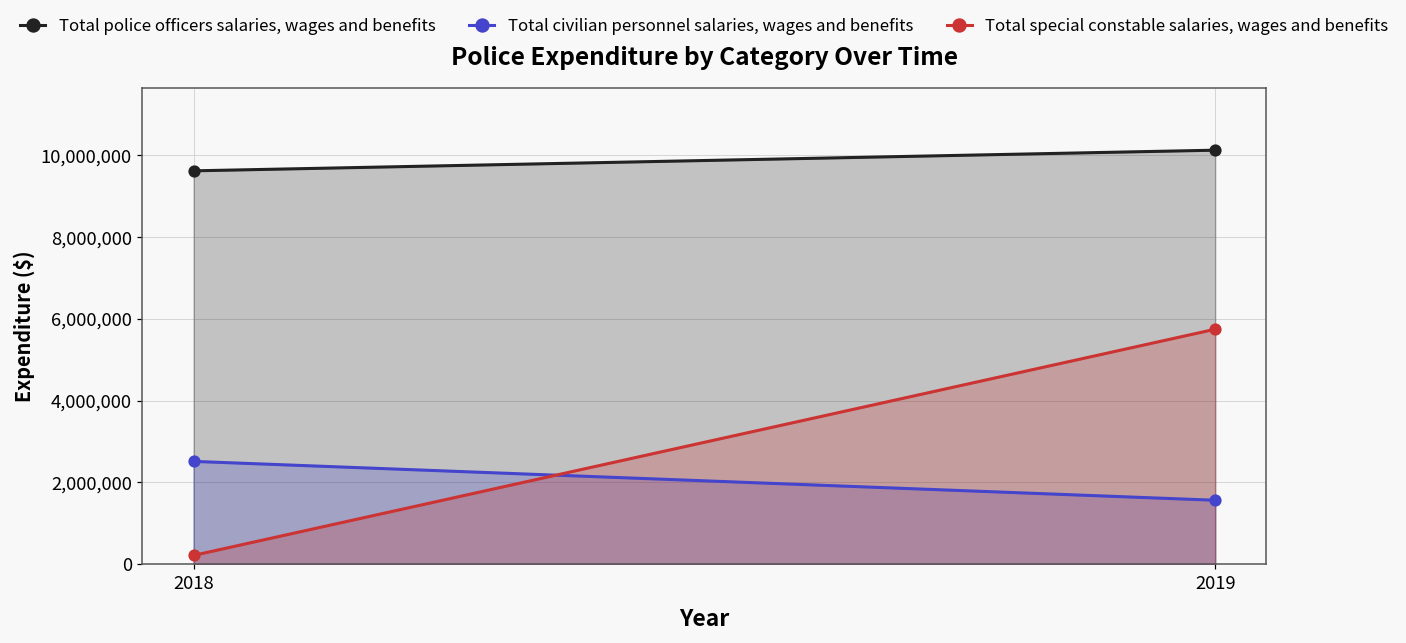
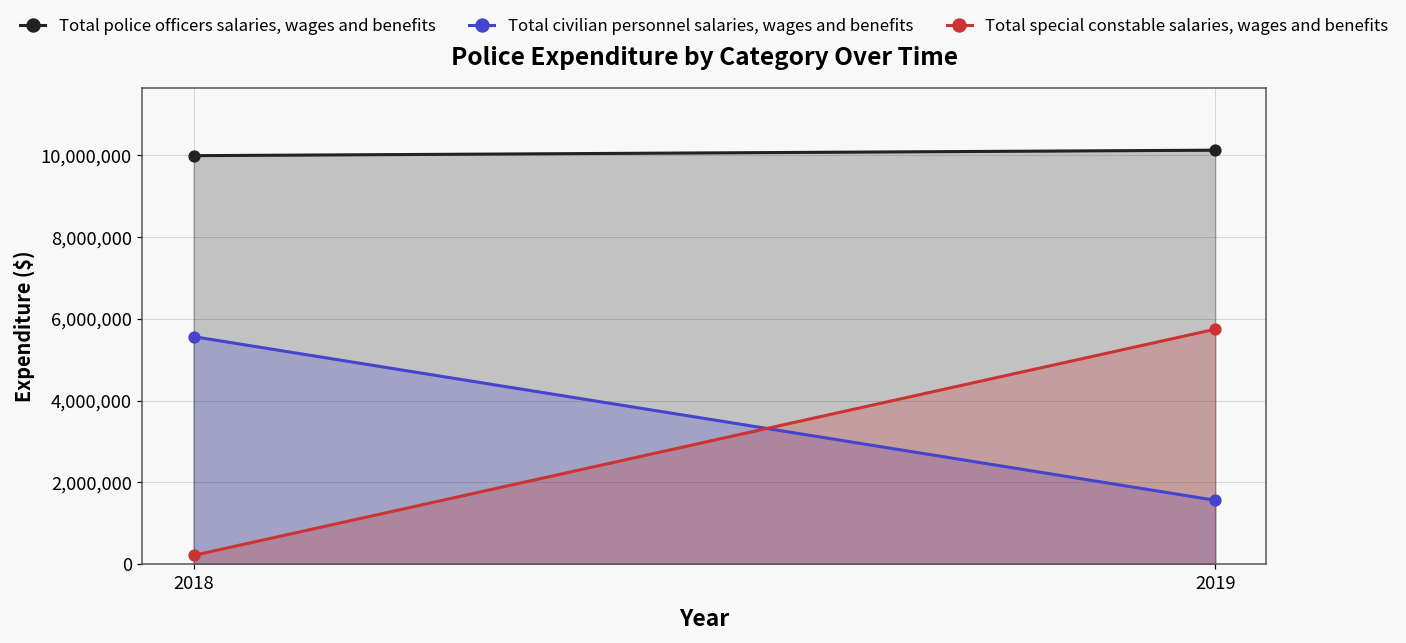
  {
    "Total police officers salaries, wages and benefits": {
-     "2018": "9,600,000",
+     "2018": "10,000,000",
      "2019": "10,100,000"
    },
    "Total civilian personnel salaries, wages and benefits": {
-     "2018": "2,500,000",
+     "2018": "5,600,000",
      "2019": "1,600,000"
    },
    "Total special constable salaries, wages and benefits": {
      "2018": "200,000",
      "2019": "5,700,000"
    }
  }
